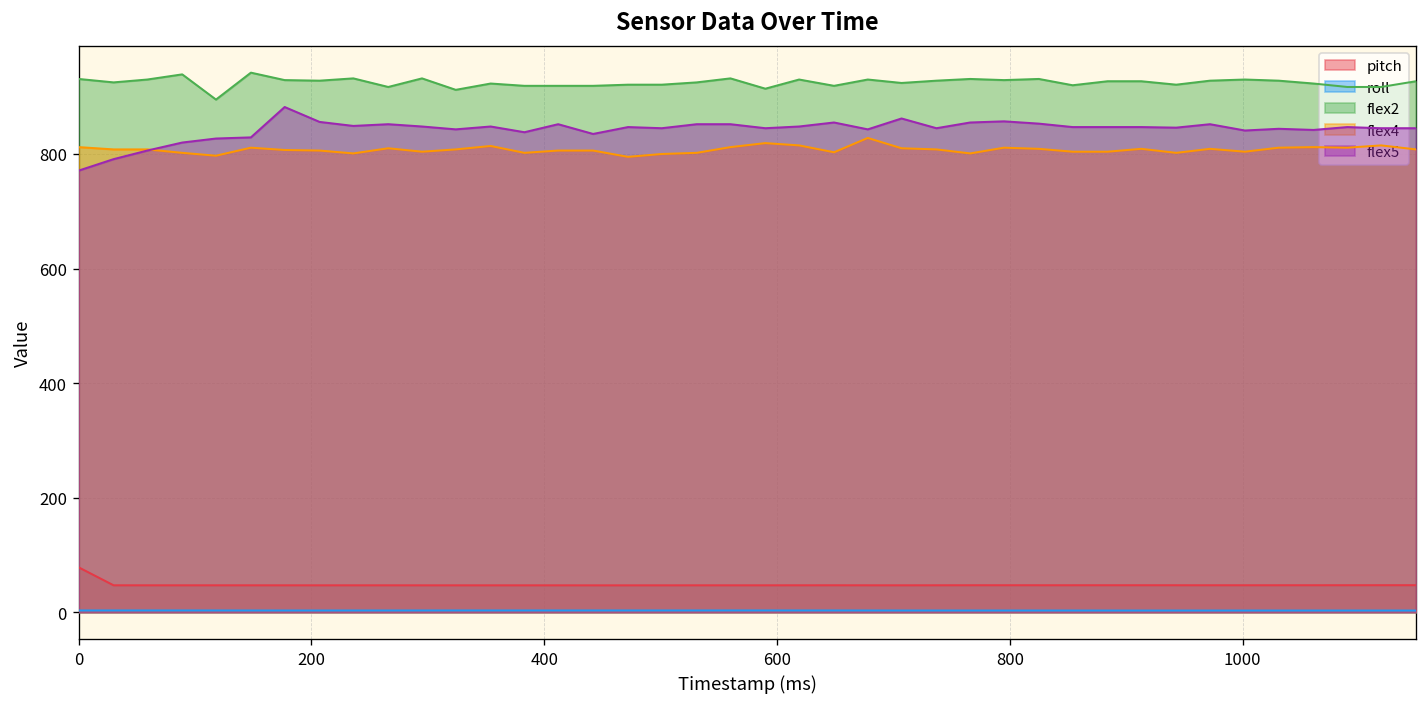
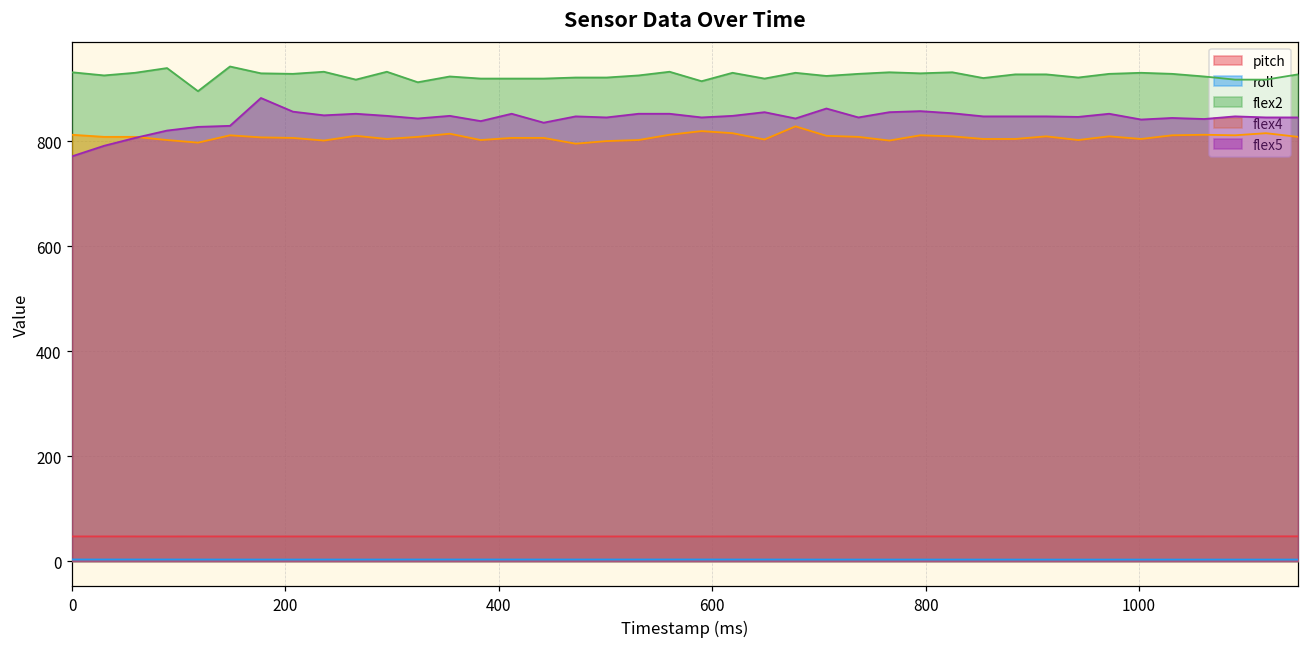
  {
    "pitch": {
-     "0": 80
+     "0": 50
    },
    "roll": {
      "0": 0
    },
    "flex2": {
      "0": 930
    },
    "flex4": {
      "0": 810
    },
    "flex5": {
      "0": 770
    }
  }
